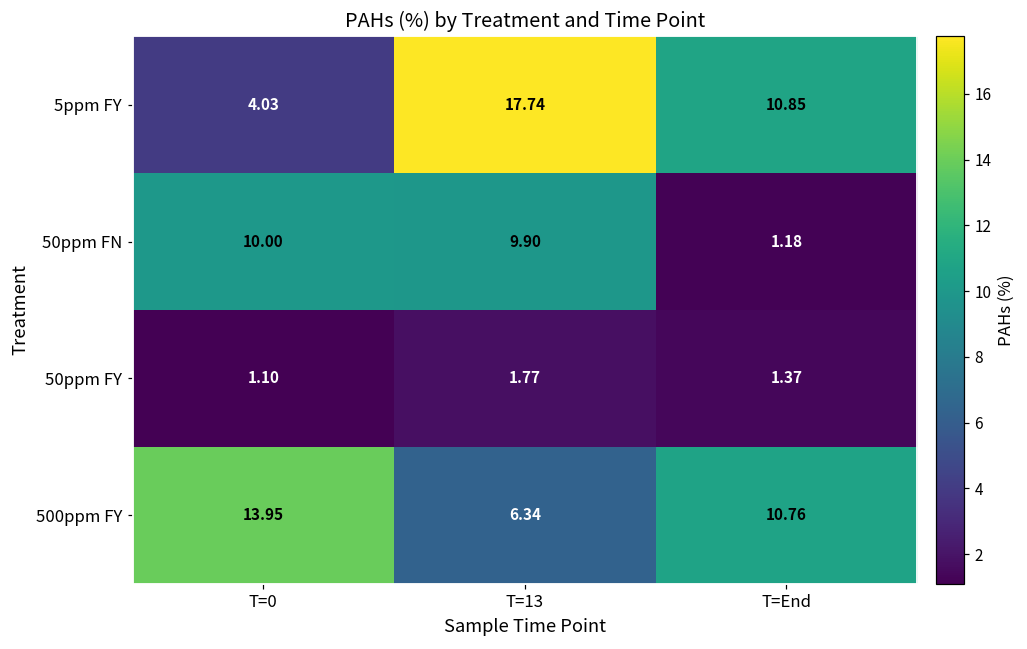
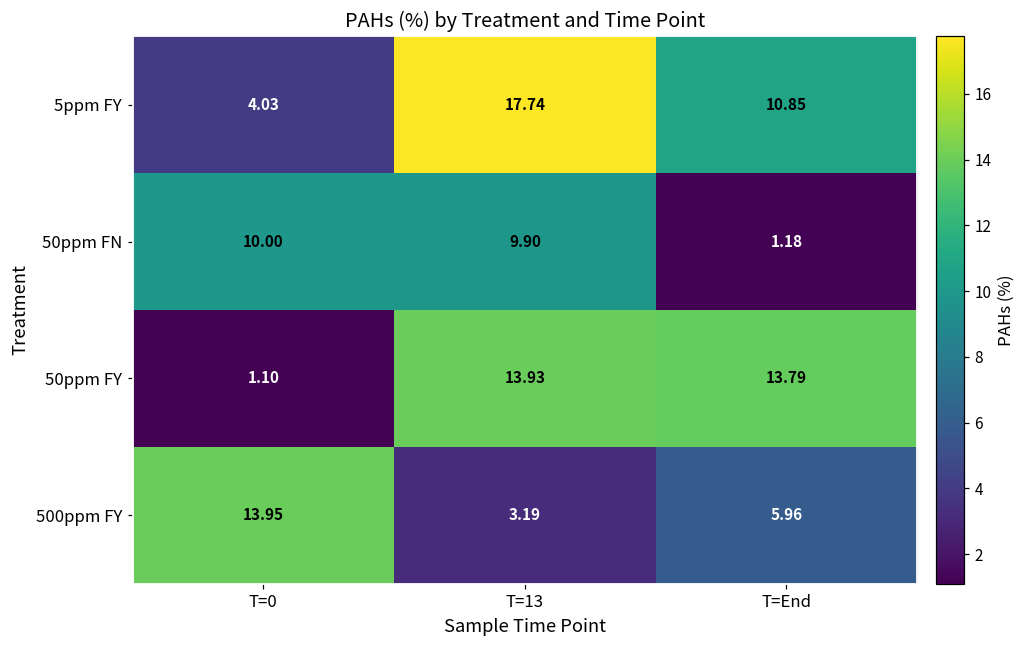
  {
    "5ppm FY": {
      "T=0": 4.03,
      "T=13": 17.74,
      "T=End": 10.85
    },
    "50ppm FN": {
      "T=0": 10.00,
      "T=13": 9.90,
      "T=End": 1.18
    },
    "50ppm FY": {
      "T=0": 1.10,
-     "T=13": 1.77,
-     "T=End": 1.37
+     "T=13": 13.93,
+     "T=End": 13.79
    },
    "500ppm FY": {
      "T=0": 13.95,
-     "T=13": 6.34,
-     "T=End": 10.76
+     "T=13": 3.19,
+     "T=End": 5.96
    }
  }
